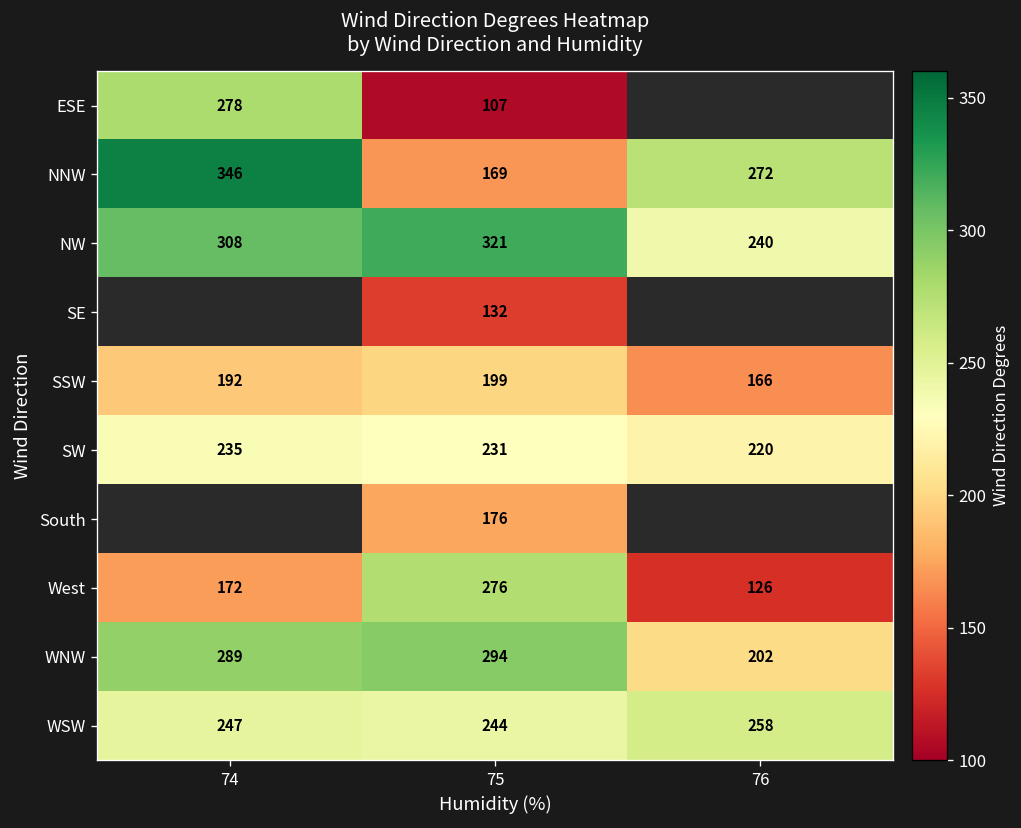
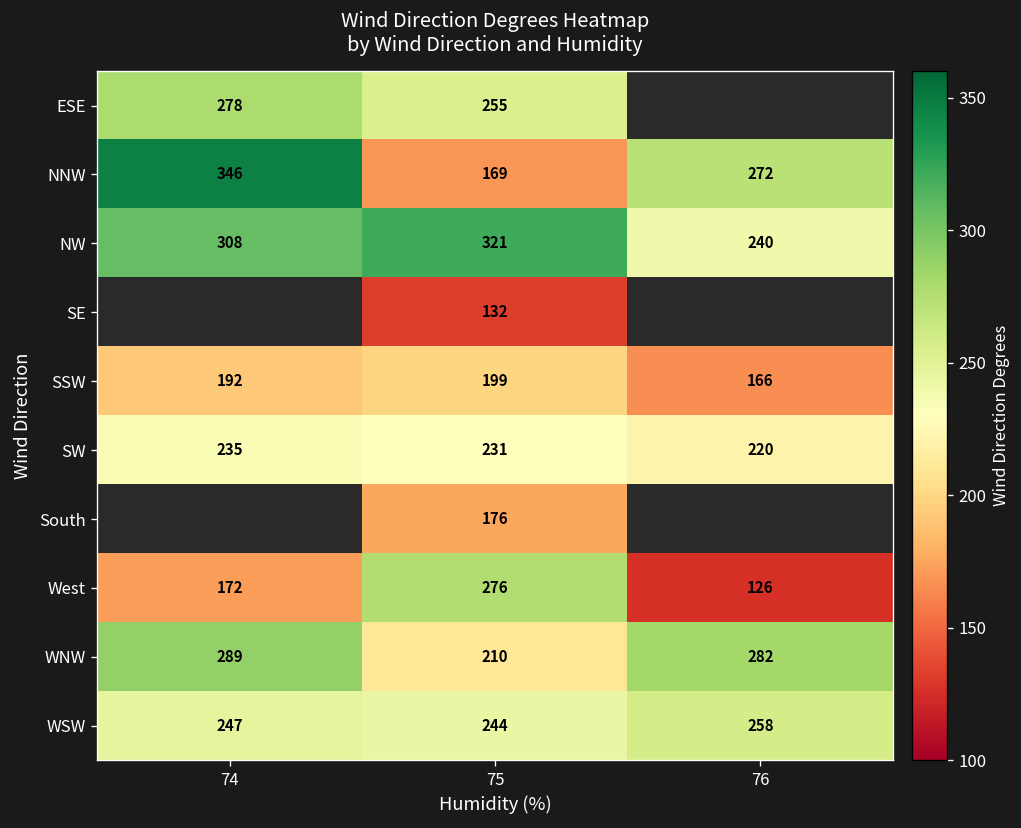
  {
    "ESE": {
      "74": 278,
-     "75": 107
+     "75": 255
    },
    "NNW": {
      "74": 346,
      "75": 169,
      "76": 272
    },
    "NW": {
      "74": 308,
      "75": 321,
      "76": 240
    },
    "SE": {
      "75": 132
    },
    "SSW": {
      "74": 192,
      "75": 199,
      "76": 166
    },
    "SW": {
      "74": 235,
      "75": 231,
      "76": 220
    },
    "South": {
      "75": 176
    },
    "West": {
      "74": 172,
      "75": 276,
      "76": 126
    },
    "WNW": {
      "74": 289,
-     "75": 294,
-     "76": 202
+     "75": 210,
+     "76": 282
    },
    "WSW": {
      "74": 247,
      "75": 244,
      "76": 258
    }
  }
